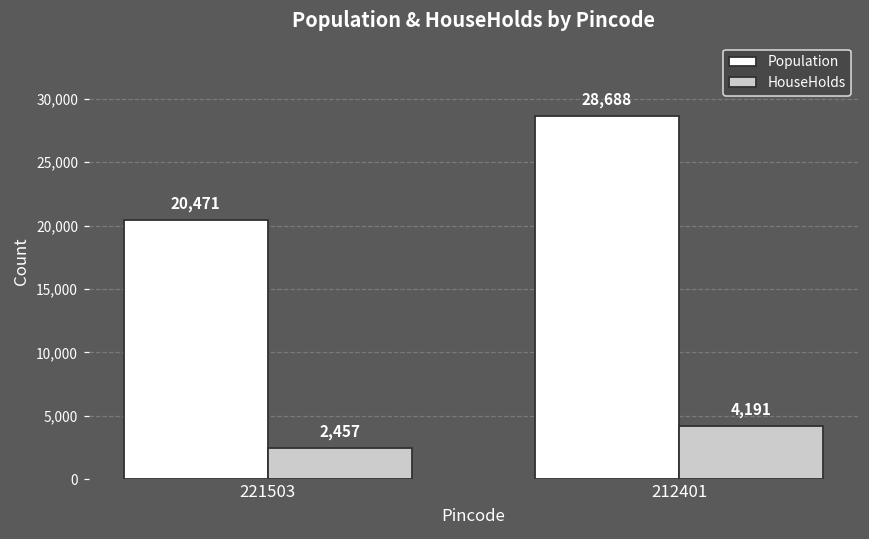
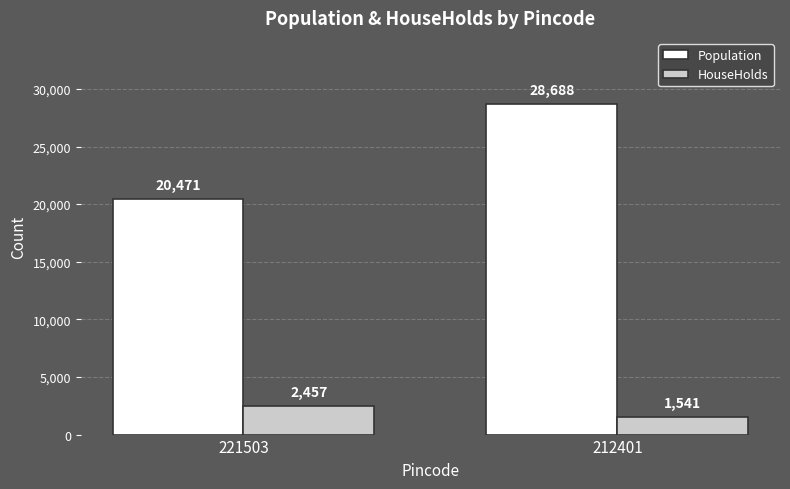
  {
    "Population": {
      "221503": "20,471",
      "212401": "28,688"
    },
    "HouseHolds": {
      "221503": "2,457",
-     "212401": "4,191"
+     "212401": "1,541"
    }
  }
